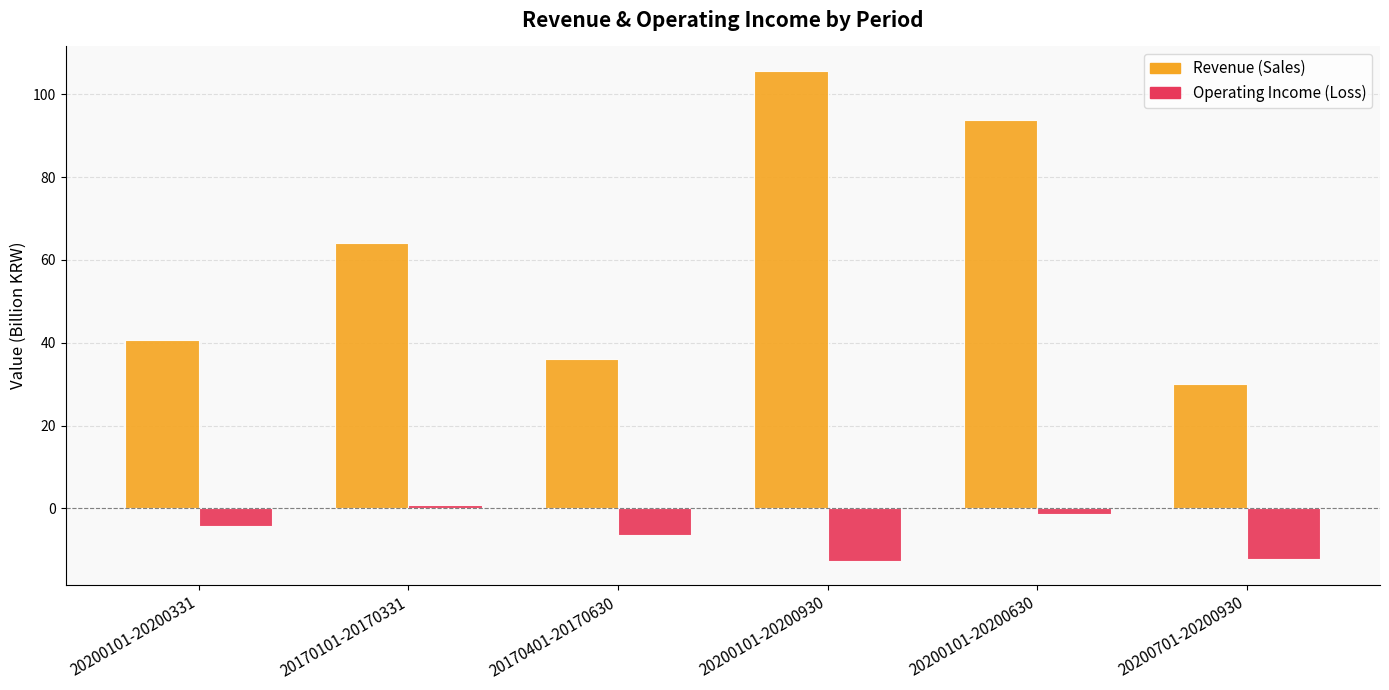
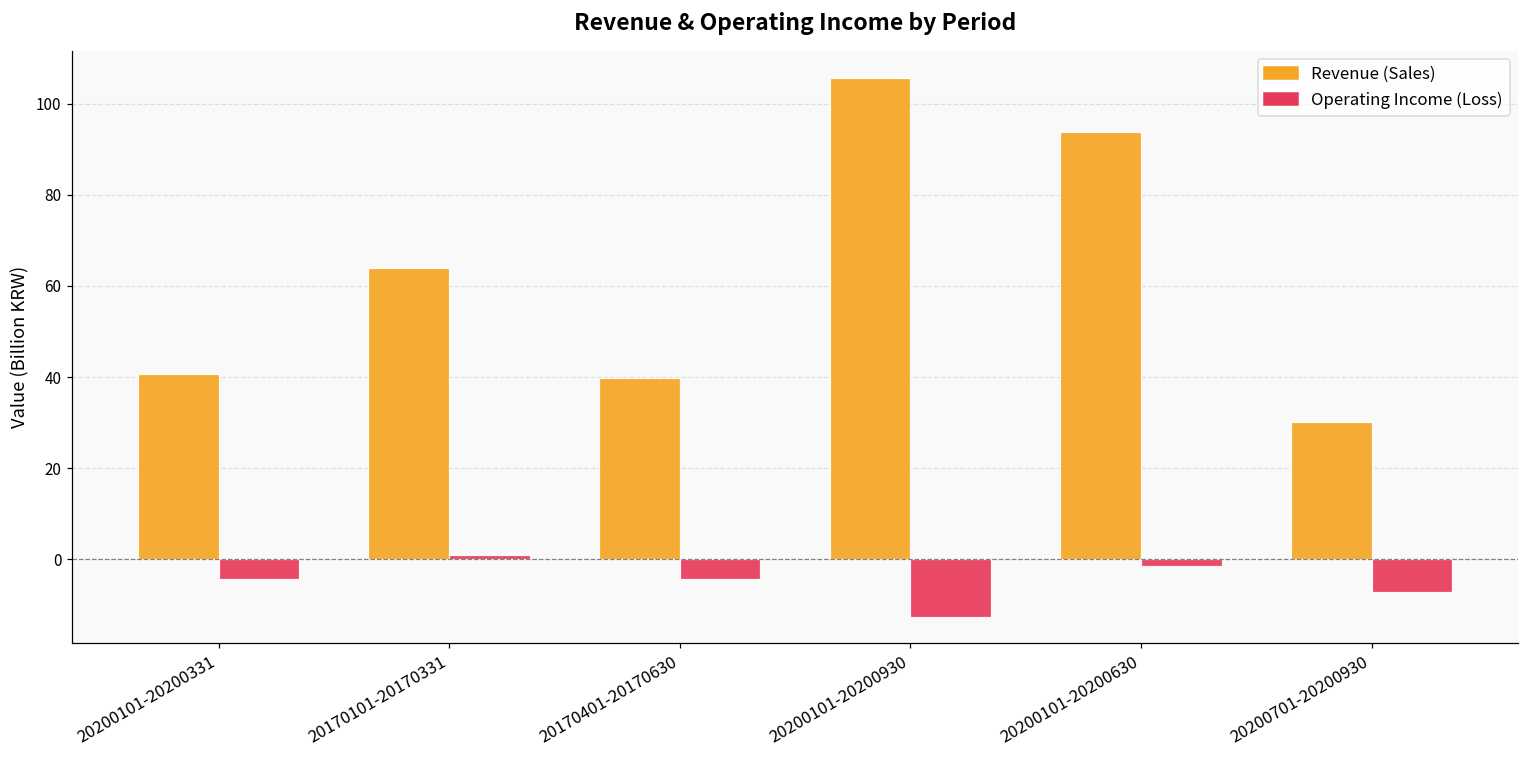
  {
    "Revenue (Sales)": {
      "20200101-20200331": 41,
      "20170101-20170331": 64,
-     "20170401-20170630": 36,
+     "20170401-20170630": 40,
      "20200101-20200930": 106,
      "20200101-20200630": 94,
      "20200701-20200930": 30
    },
    "Operating Income (Loss)": {
      "20200101-20200331": -4,
      "20170101-20170331": 1,
-     "20170401-20170630": -7,
+     "20170401-20170630": -4,
      "20200101-20200930": -13,
      "20200101-20200630": -1,
-     "20200701-20200930": -12
+     "20200701-20200930": -7
    }
  }
